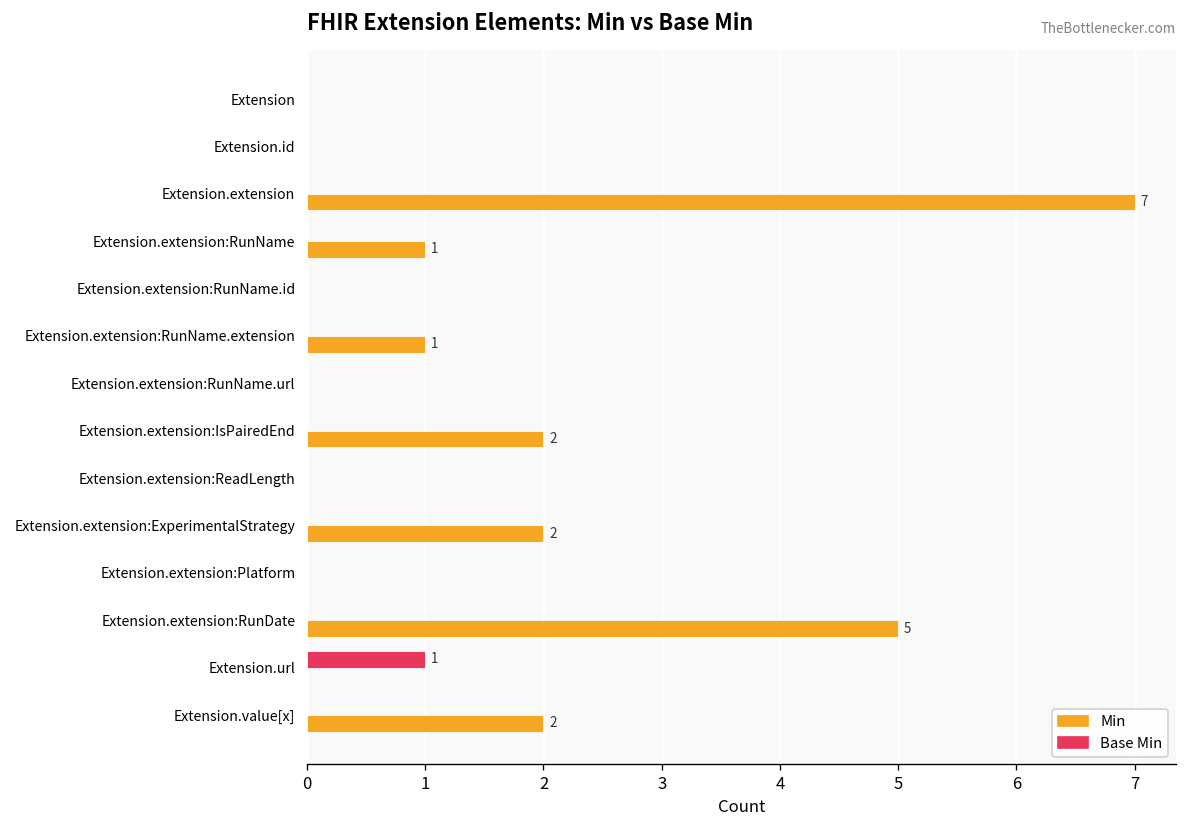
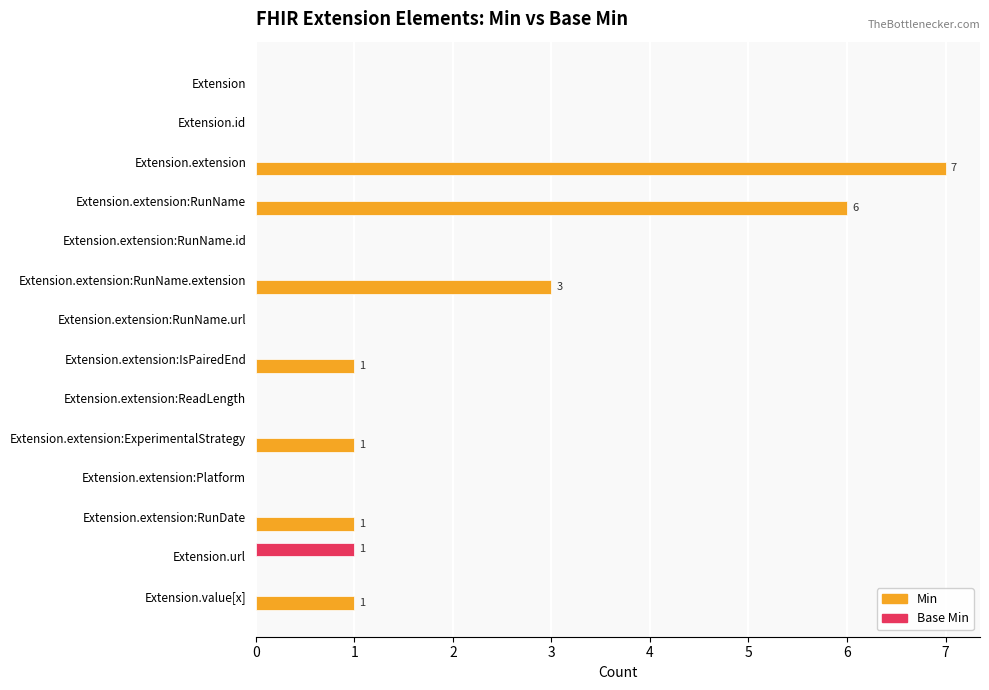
  {
    "Min": {
      "Extension.extension": 7,
-     "Extension.extension:RunName": 1,
-     "Extension.extension:RunName.extension": 1,
-     "Extension.extension:IsPairedEnd": 2,
-     "Extension.extension:ExperimentalStrategy": 2,
-     "Extension.extension:RunDate": 5,
-     "Extension.value[x]": 2
+     "Extension.extension:RunName": 6,
+     "Extension.extension:RunName.extension": 3,
+     "Extension.extension:IsPairedEnd": 1,
+     "Extension.extension:ExperimentalStrategy": 1,
+     "Extension.extension:RunDate": 1,
+     "Extension.value[x]": 1
    },
    "Base Min": {
      "Extension.url": 1
    }
  }
